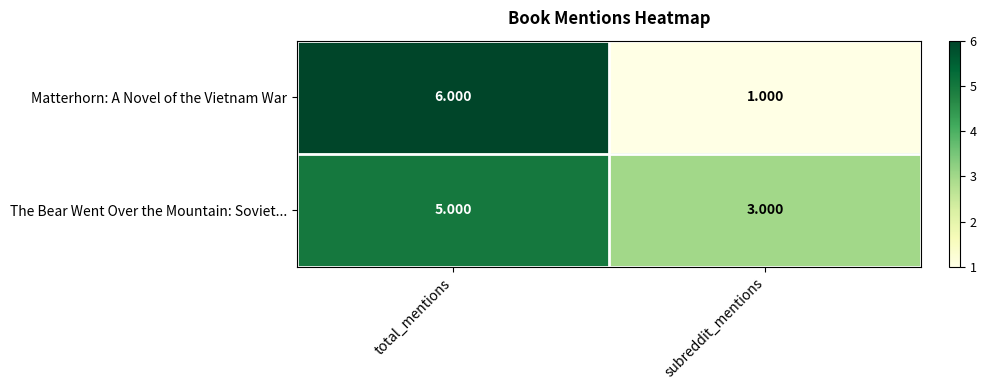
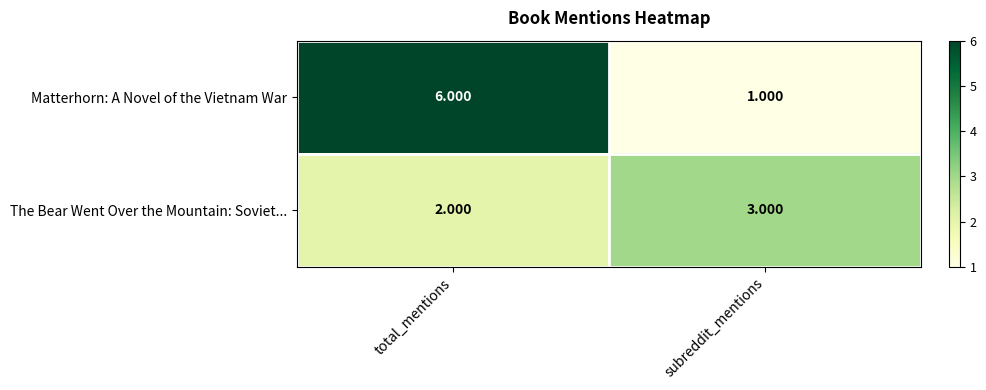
  {
    "Matterhorn: A Novel of the Vietnam War": {
      "total_mentions": 6.000,
      "subreddit_mentions": 1.000
    },
    "The Bear Went Over the Mountain: Soviet...": {
-     "total_mentions": 5.000,
+     "total_mentions": 2.000,
      "subreddit_mentions": 3.000
    }
  }
